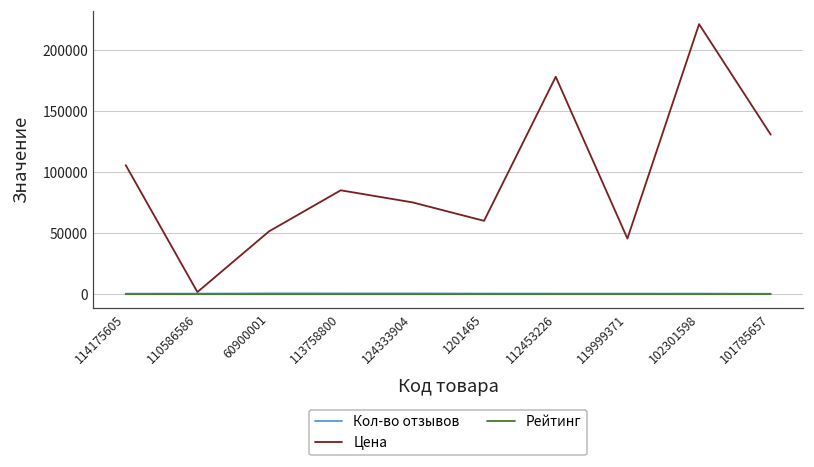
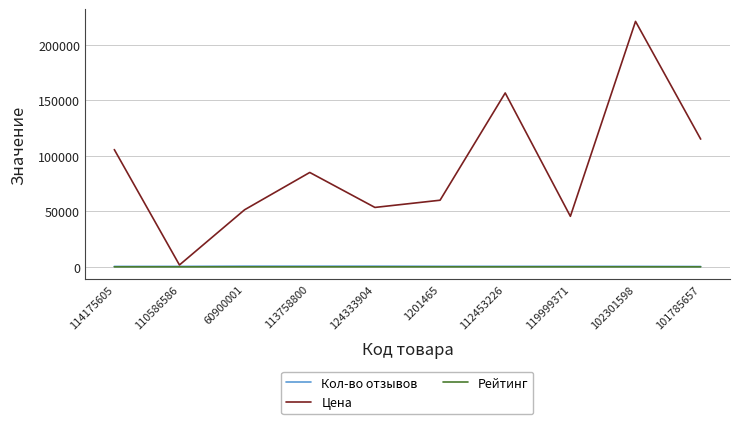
  {
    "Цена": {
      "114175605": 106000,
      "60900001": 51000,
      "113758800": 85000,
-     "124333904": 75000,
+     "124333904": 54000,
      "1201465": 60000,
-     "112453226": 178000,
+     "112453226": 157000,
      "119999371": 46000,
      "102301598": 221000,
-     "101785657": 131000
+     "101785657": 115000
    }
  }
